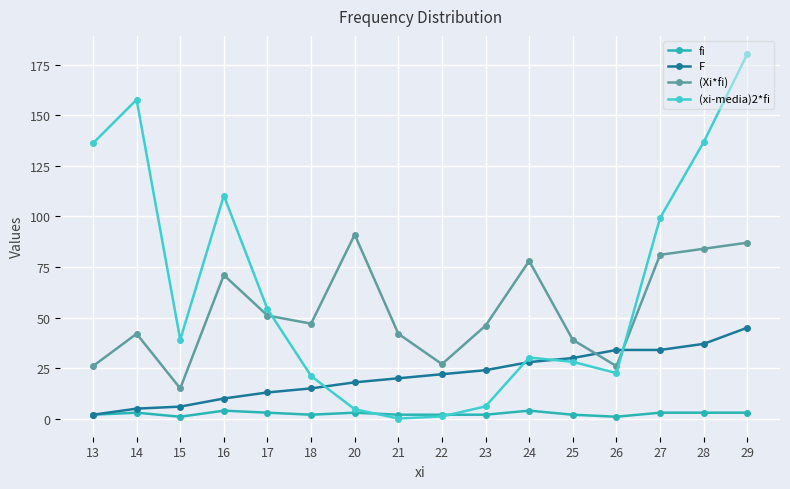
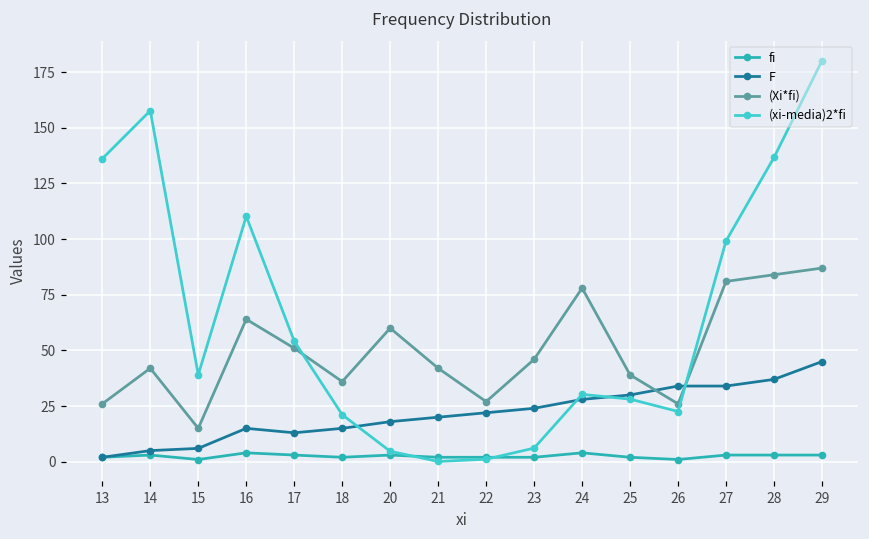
  {
    "F": {
      "14": 5,
      "15": 6,
-     "16": 10,
+     "16": 15,
      "17": 13,
      "18": 15,
      "20": 18,
      "21": 20,
      "22": 22,
      "23": 24,
      "24": 28,
      "25": 30,
      "26": 34,
      "27": 34,
      "28": 37,
      "29": 45
    },
    "(Xi*fi)": {
      "13": 26,
      "14": 42,
      "15": 15,
-     "16": 71,
+     "16": 64,
      "17": 51,
-     "18": 47,
-     "20": 91,
+     "18": 36,
+     "20": 60,
      "21": 42,
      "22": 27,
      "23": 46,
      "24": 78,
      "25": 39,
      "26": 26,
      "27": 81,
      "28": 84,
      "29": 87
    }
  }
